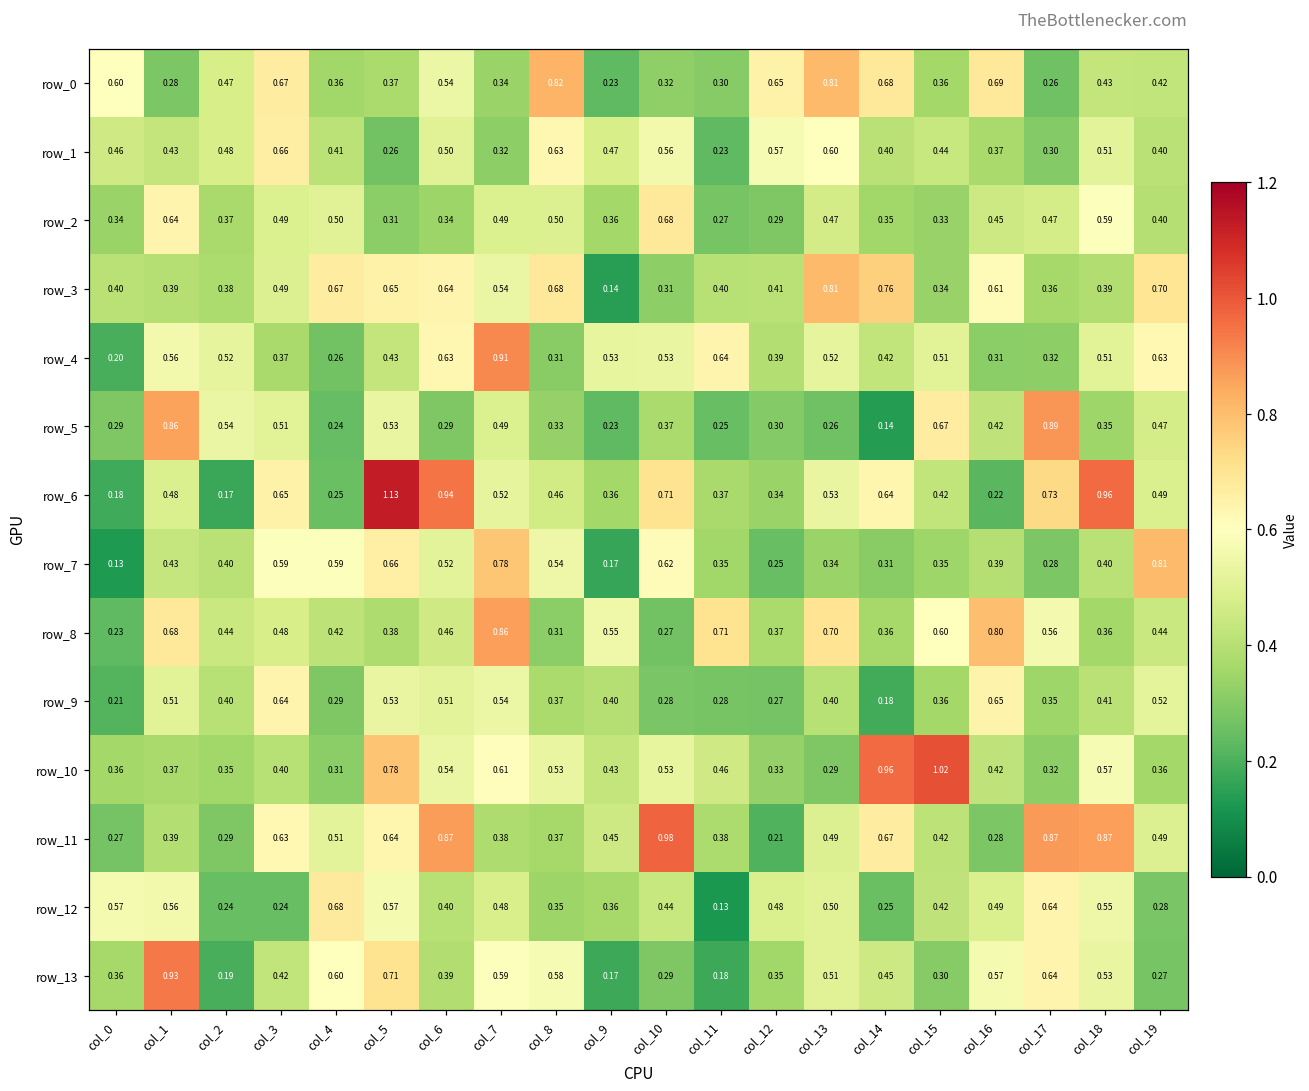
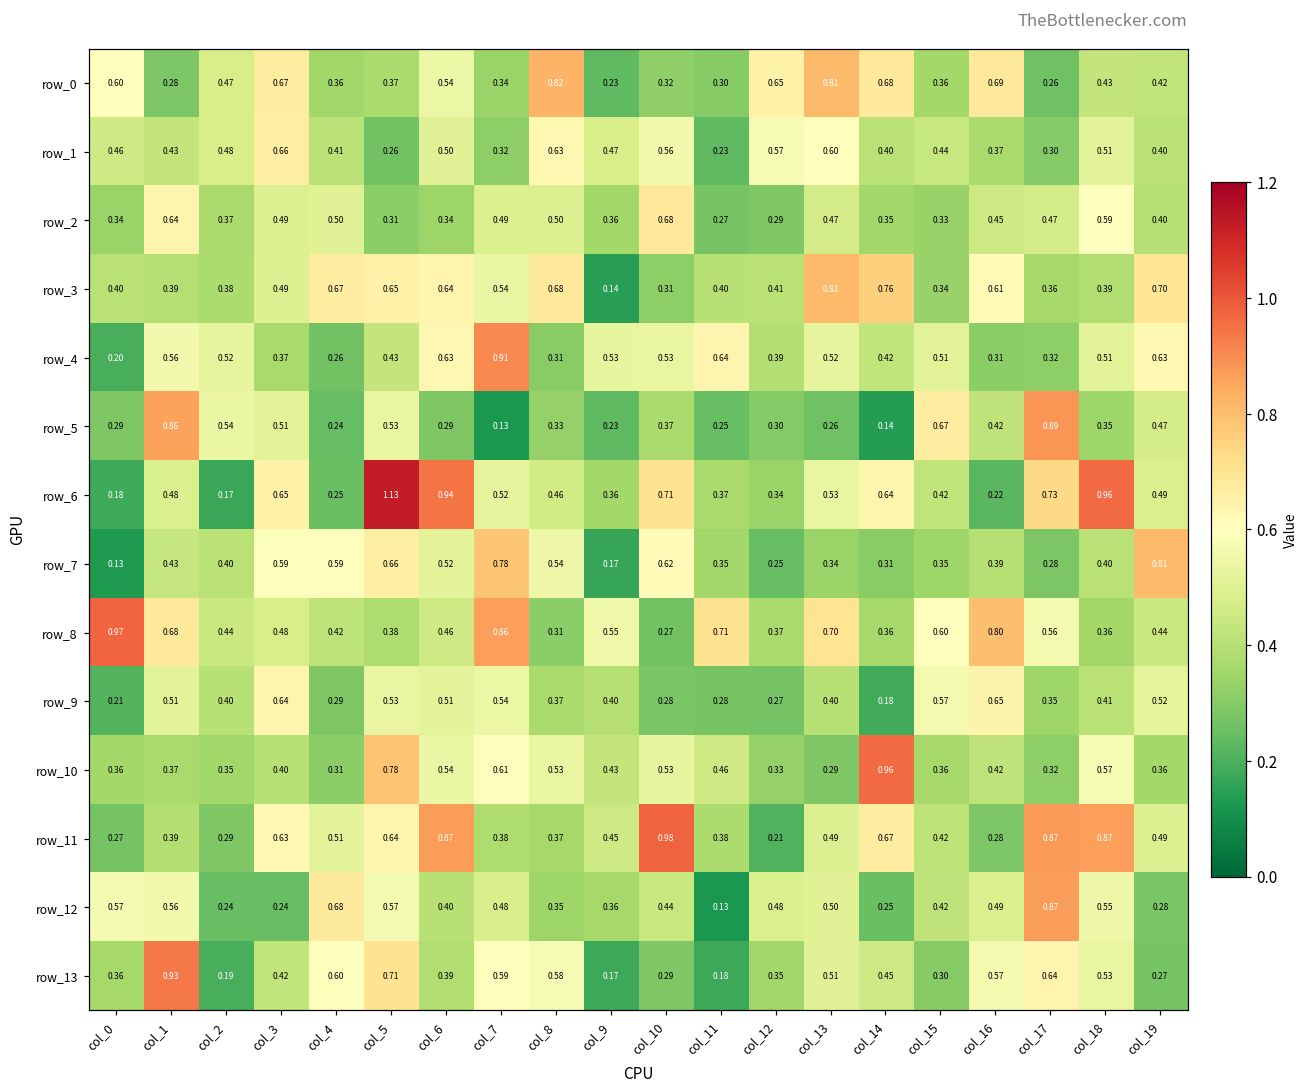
  {
    "row_5": {
      "col_0": 0.29,
      "col_1": 0.86,
      "col_2": 0.54,
      "col_3": 0.51,
      "col_4": 0.24,
      "col_5": 0.53,
      "col_6": 0.29,
-     "col_7": 0.49,
+     "col_7": 0.13,
      "col_8": 0.33,
      "col_9": 0.23,
      "col_10": 0.37,
      "col_11": 0.25,
      "col_12": 0.30,
      "col_13": 0.26,
      "col_14": 0.14,
      "col_15": 0.67,
      "col_16": 0.42,
      "col_17": 0.89,
      "col_18": 0.35,
      "col_19": 0.47
    },
    "row_8": {
-     "col_0": 0.23,
+     "col_0": 0.97,
      "col_1": 0.68,
      "col_2": 0.44,
      "col_3": 0.48,
      "col_4": 0.42,
      "col_5": 0.38,
      "col_6": 0.46,
      "col_7": 0.86,
      "col_8": 0.31,
      "col_9": 0.55,
      "col_10": 0.27,
      "col_11": 0.71,
      "col_12": 0.37,
      "col_13": 0.70,
      "col_14": 0.36,
      "col_15": 0.60,
      "col_16": 0.80,
      "col_17": 0.56,
      "col_18": 0.36,
      "col_19": 0.44
    },
    "row_9": {
      "col_0": 0.21,
      "col_1": 0.51,
      "col_2": 0.40,
      "col_3": 0.64,
      "col_4": 0.29,
      "col_5": 0.53,
      "col_6": 0.51,
      "col_7": 0.54,
      "col_8": 0.37,
      "col_9": 0.40,
      "col_10": 0.28,
      "col_11": 0.28,
      "col_12": 0.27,
      "col_13": 0.40,
      "col_14": 0.18,
-     "col_15": 0.36,
+     "col_15": 0.57,
      "col_16": 0.65,
      "col_17": 0.35,
      "col_18": 0.41,
      "col_19": 0.52
    },
    "row_10": {
      "col_0": 0.36,
      "col_1": 0.37,
      "col_2": 0.35,
      "col_3": 0.40,
      "col_4": 0.31,
      "col_5": 0.78,
      "col_6": 0.54,
      "col_7": 0.61,
      "col_8": 0.53,
      "col_9": 0.43,
      "col_10": 0.53,
      "col_11": 0.46,
      "col_12": 0.33,
      "col_13": 0.29,
      "col_14": 0.96,
-     "col_15": 1.02,
+     "col_15": 0.36,
      "col_16": 0.42,
      "col_17": 0.32,
      "col_18": 0.57,
      "col_19": 0.36
    },
    "row_12": {
      "col_0": 0.57,
      "col_1": 0.56,
      "col_2": 0.24,
      "col_3": 0.24,
      "col_4": 0.68,
      "col_5": 0.57,
      "col_6": 0.40,
      "col_7": 0.48,
      "col_8": 0.35,
      "col_9": 0.36,
      "col_10": 0.44,
      "col_11": 0.13,
      "col_12": 0.48,
      "col_13": 0.50,
      "col_14": 0.25,
      "col_15": 0.42,
      "col_16": 0.49,
-     "col_17": 0.64,
+     "col_17": 0.87,
      "col_18": 0.55,
      "col_19": 0.28
    }
  }
